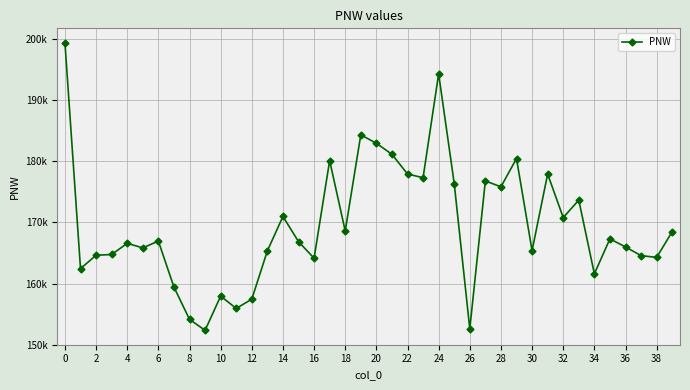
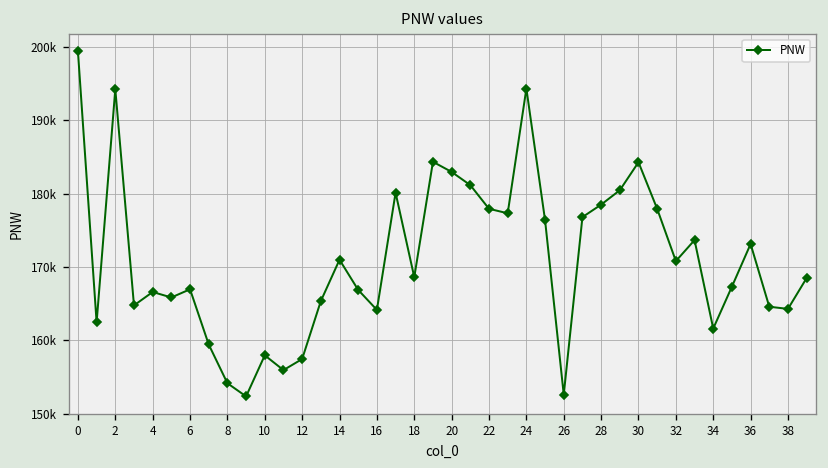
  {
    "0": 199000,
-   "2": 165000,
+   "2": 194000,
    "4": 167000,
    "6": 167000,
    "8": 154000,
    "10": 158000,
    "12": 157000,
    "14": 171000,
    "16": 164000,
    "18": 169000,
    "20": 183000,
    "22": 178000,
    "24": 194000,
    "26": 153000,
-   "28": 176000,
-   "30": 165000,
+   "28": 178000,
+   "30": 184000,
    "32": 171000,
    "34": 162000,
-   "36": 166000,
+   "36": 173000,
    "38": 164000
  }
